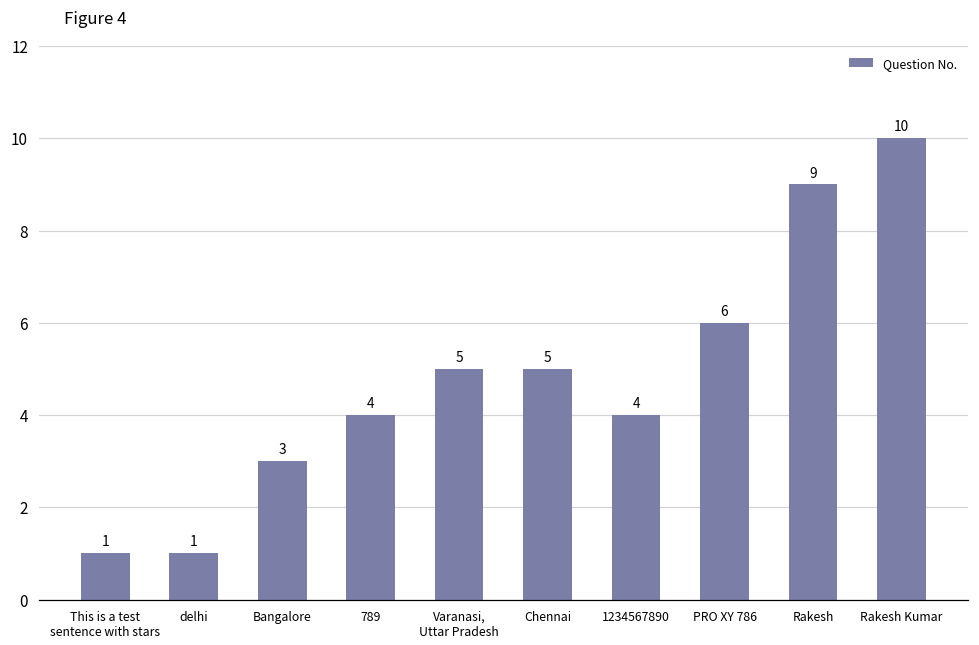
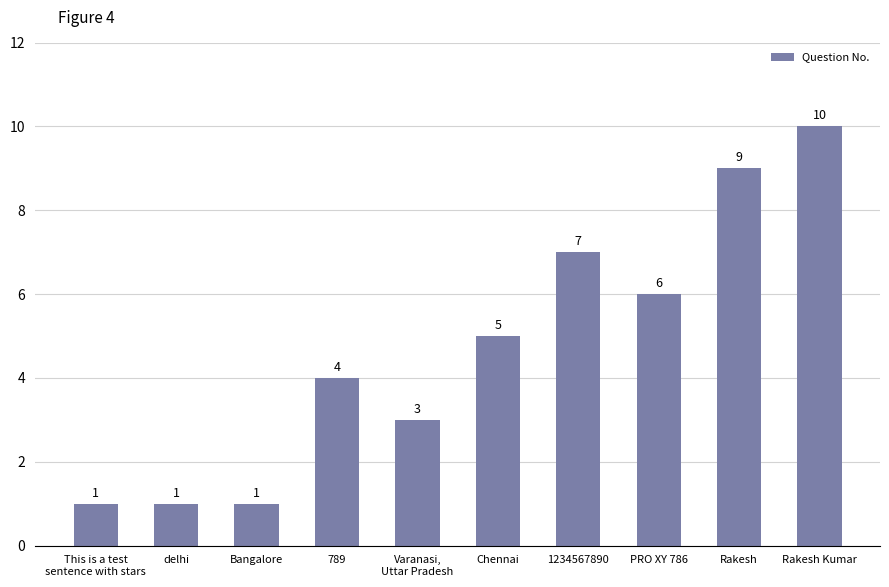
  {
    "This is a test sentence with stars": 1,
    "delhi": 1,
-   "Bangalore": 3,
+   "Bangalore": 1,
    "789": 4,
-   "Varanasi, Uttar Pradesh": 5,
+   "Varanasi, Uttar Pradesh": 3,
    "Chennai": 5,
-   "1234567890": 4,
+   "1234567890": 7,
    "PRO XY 786": 6,
    "Rakesh": 9,
    "Rakesh Kumar": 10
  }
